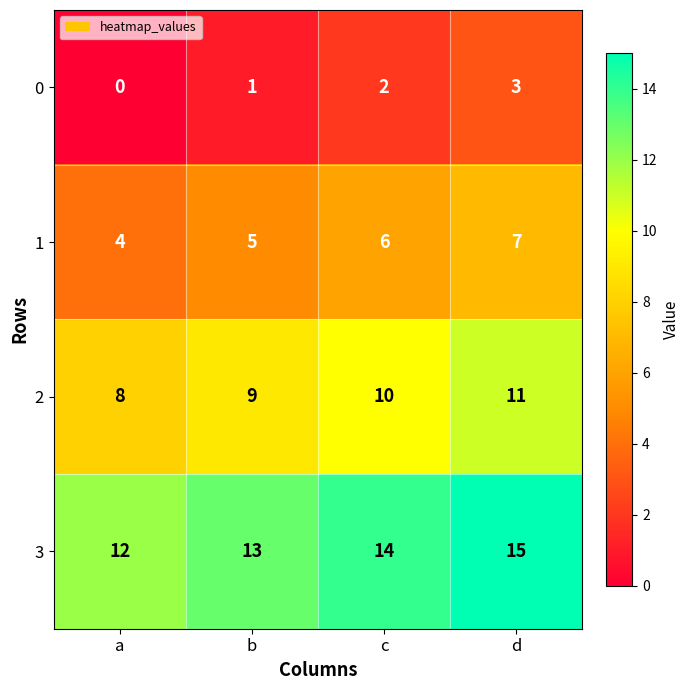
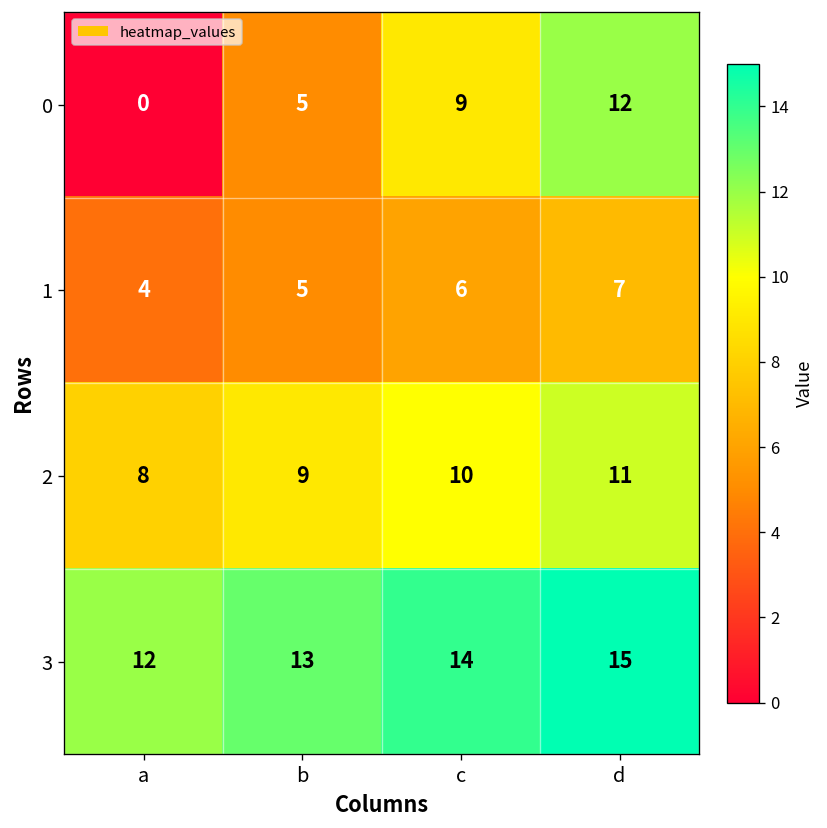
  {
    "0": {
      "a": 0,
-     "b": 1,
-     "c": 2,
-     "d": 3
+     "b": 5,
+     "c": 9,
+     "d": 12
    },
    "1": {
      "a": 4,
      "b": 5,
      "c": 6,
      "d": 7
    },
    "2": {
      "a": 8,
      "b": 9,
      "c": 10,
      "d": 11
    },
    "3": {
      "a": 12,
      "b": 13,
      "c": 14,
      "d": 15
    }
  }
